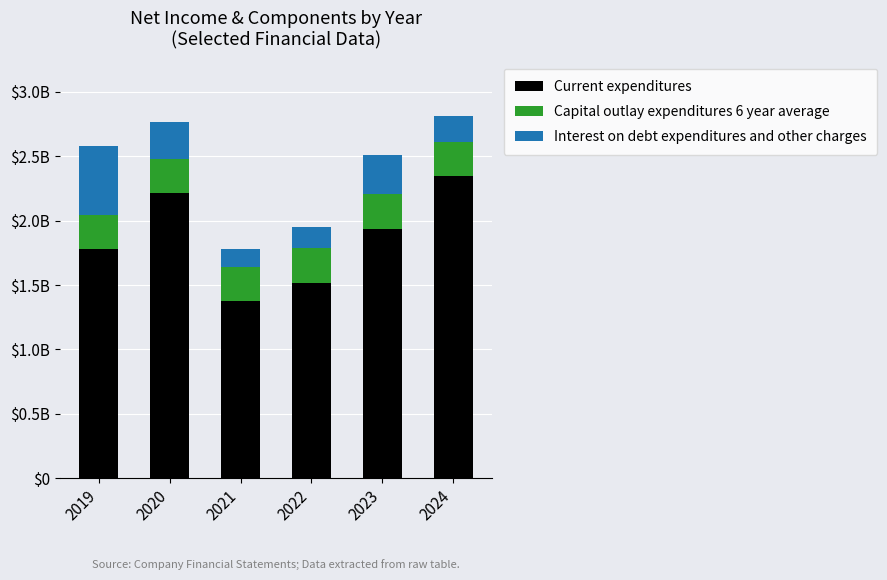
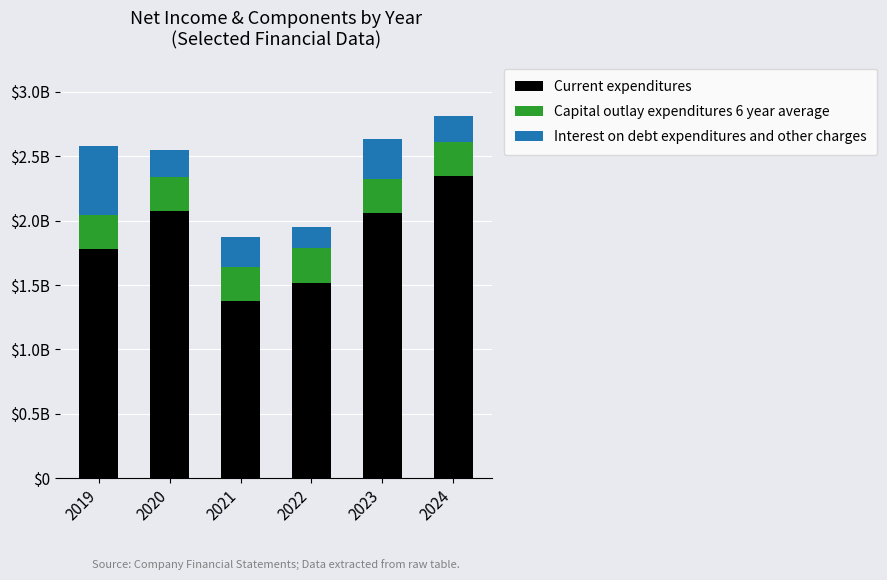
  {
    "Current expenditures": {
      "2019": "$1780000000",
-     "2020": "$2210000000",
+     "2020": "$2070000000",
      "2021": "$1370000000",
      "2022": "$1520000000",
-     "2023": "$1940000000",
+     "2023": "$2060000000",
      "2024": "$2340000000"
    },
    "Capital outlay expenditures 6 year average": {
      "2019": "$270000000",
      "2020": "$270000000",
      "2021": "$270000000",
      "2022": "$270000000",
      "2023": "$270000000",
      "2024": "$270000000"
    },
    "Interest on debt expenditures and other charges": {
      "2019": "$530000000",
-     "2020": "$280000000",
-     "2021": "$140000000",
+     "2020": "$200000000",
+     "2021": "$230000000",
      "2022": "$160000000",
      "2023": "$310000000",
      "2024": "$200000000"
    }
  }
